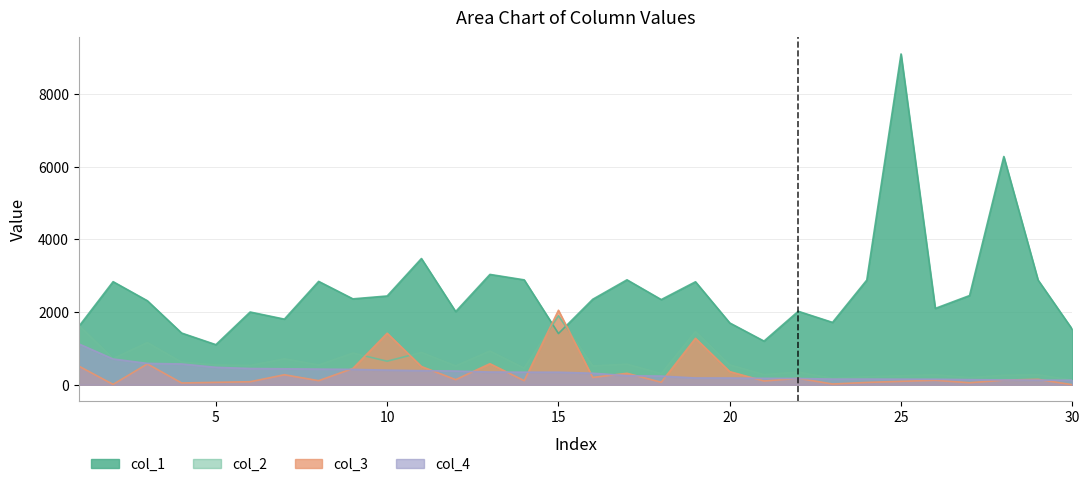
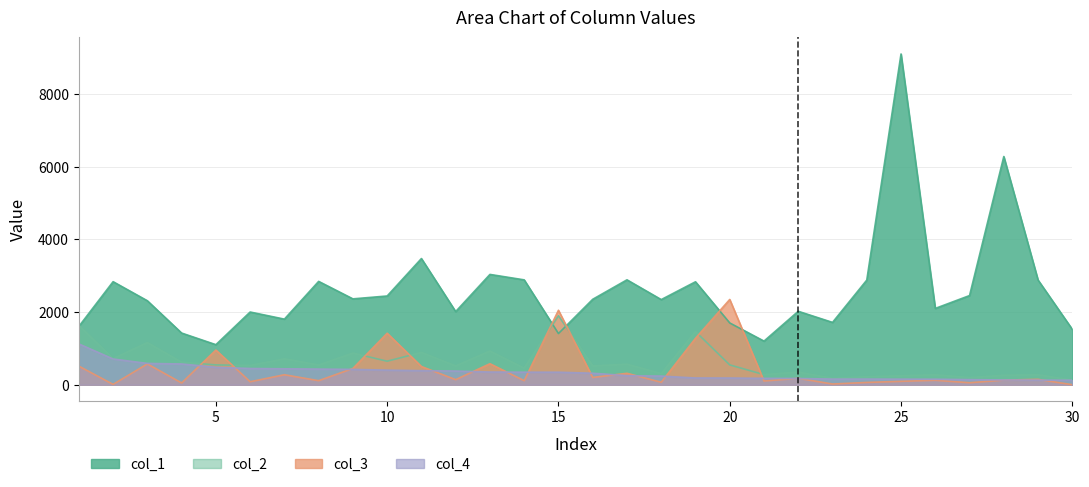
  {
    "col_3": {
-     "5": 100,
+     "5": 1000,
      "10": 1400,
      "15": 2100,
-     "20": 400,
+     "20": 2300,
      "30": 0
    }
  }
